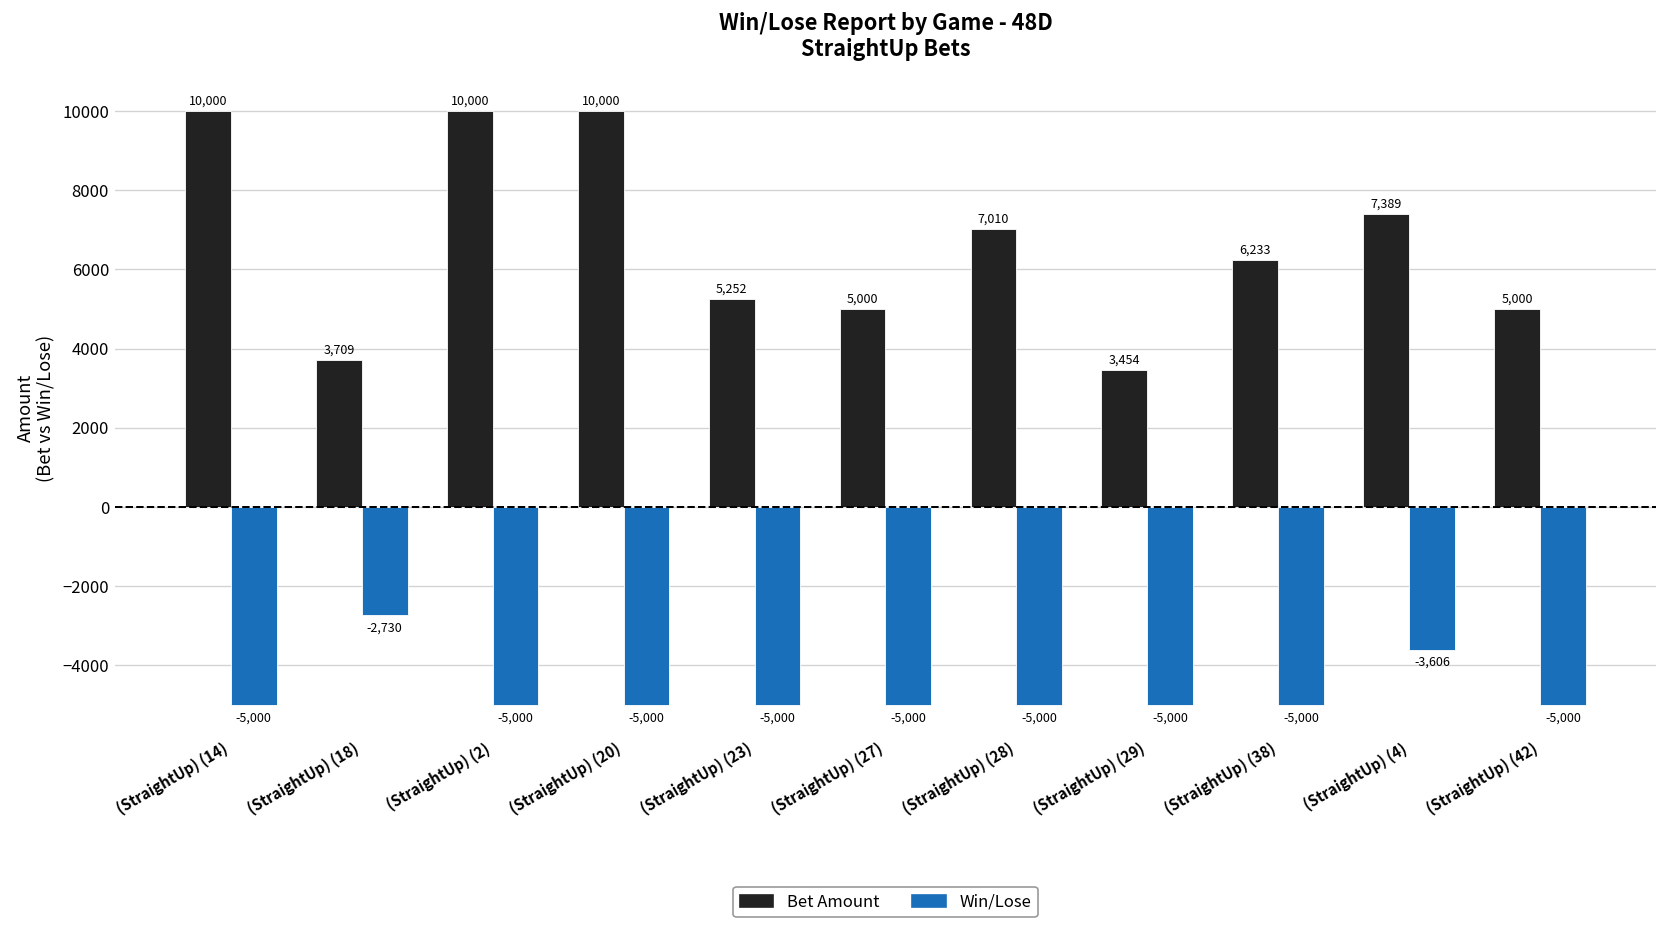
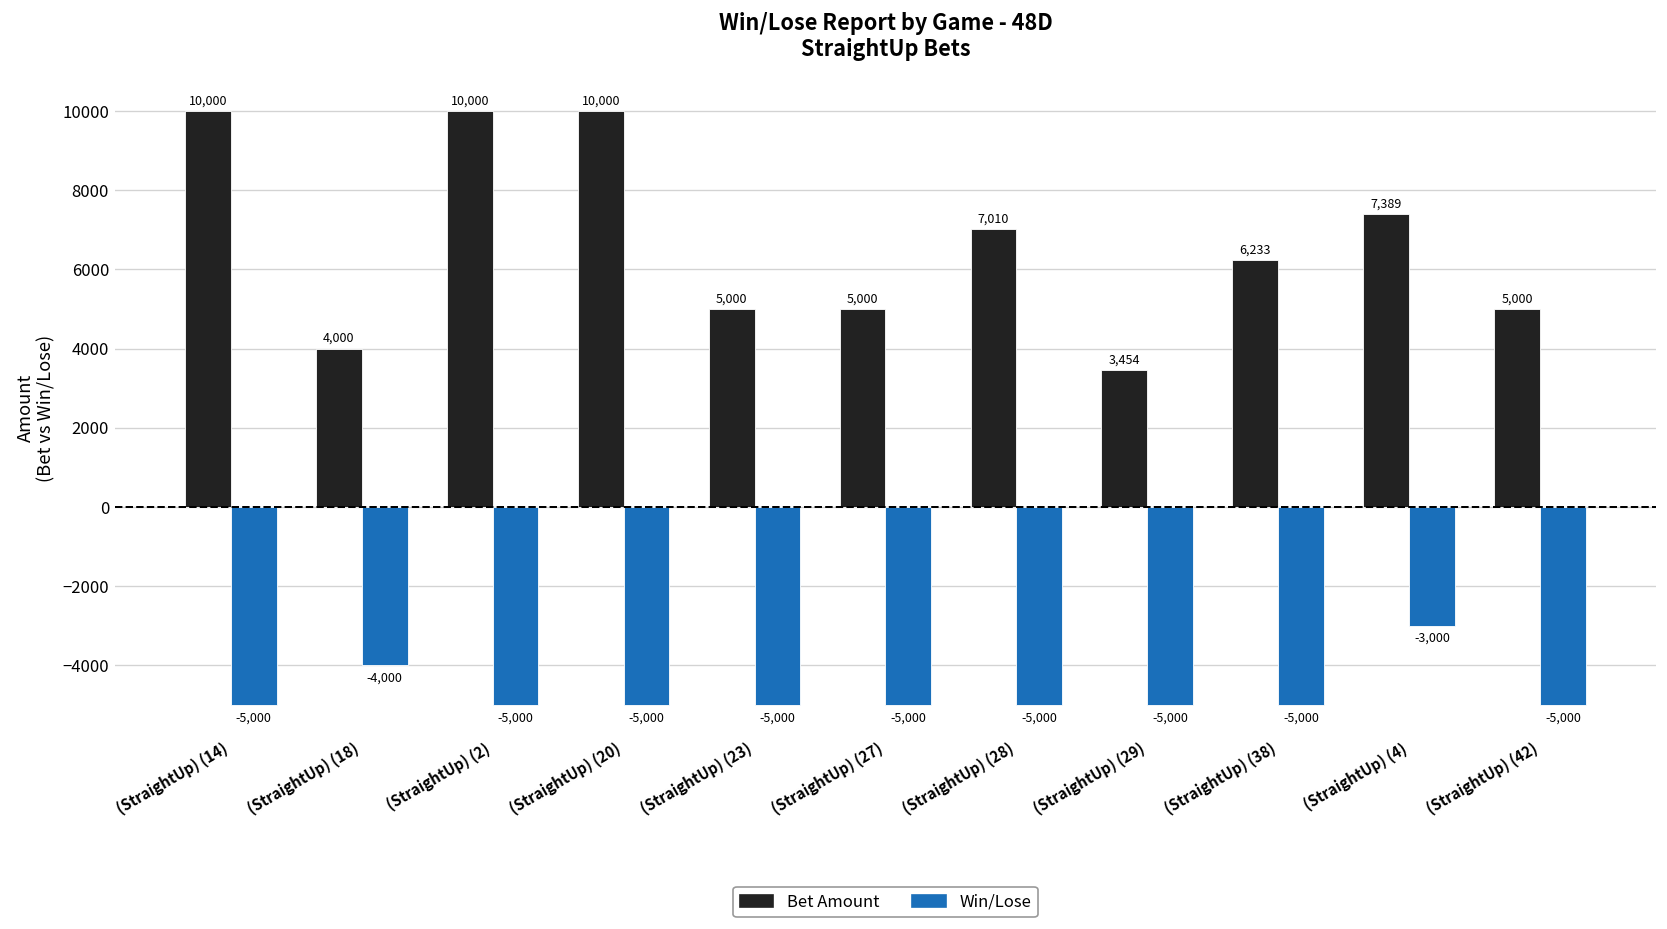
  {
    "Bet Amount": {
      "(StraightUp) (14)": "10,000",
-     "(StraightUp) (18)": "3,709",
+     "(StraightUp) (18)": "4,000",
      "(StraightUp) (2)": "10,000",
      "(StraightUp) (20)": "10,000",
-     "(StraightUp) (23)": "5,252",
+     "(StraightUp) (23)": "5,000",
      "(StraightUp) (27)": "5,000",
      "(StraightUp) (28)": "7,010",
      "(StraightUp) (29)": "3,454",
      "(StraightUp) (38)": "6,233",
      "(StraightUp) (4)": "7,389",
      "(StraightUp) (42)": "5,000"
    },
    "Win/Lose": {
      "(StraightUp) (14)": "-5,000",
-     "(StraightUp) (18)": "-2,730",
+     "(StraightUp) (18)": "-4,000",
      "(StraightUp) (2)": "-5,000",
      "(StraightUp) (20)": "-5,000",
      "(StraightUp) (23)": "-5,000",
      "(StraightUp) (27)": "-5,000",
      "(StraightUp) (28)": "-5,000",
      "(StraightUp) (29)": "-5,000",
      "(StraightUp) (38)": "-5,000",
-     "(StraightUp) (4)": "-3,606",
+     "(StraightUp) (4)": "-3,000",
      "(StraightUp) (42)": "-5,000"
    }
  }
